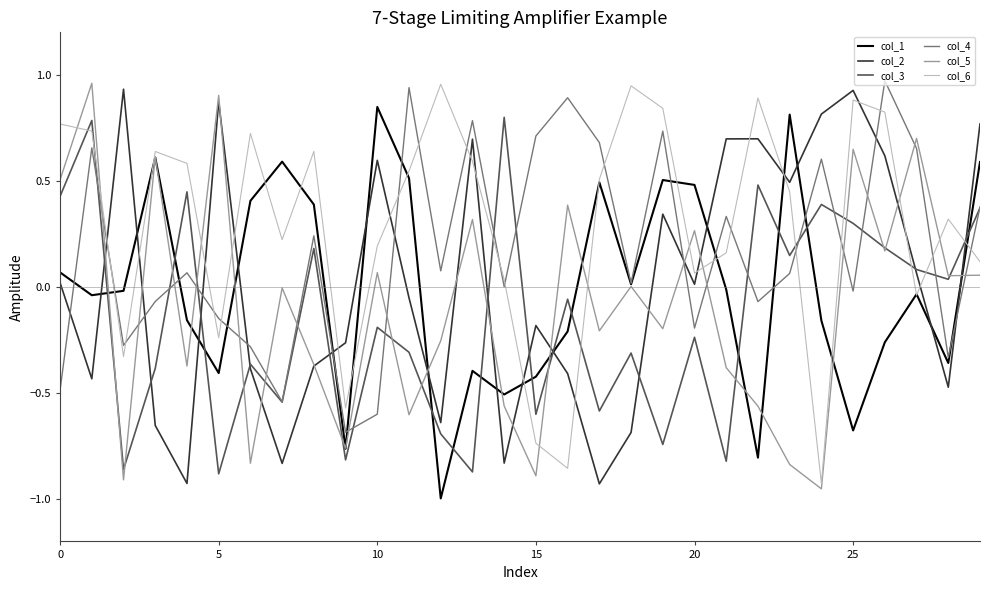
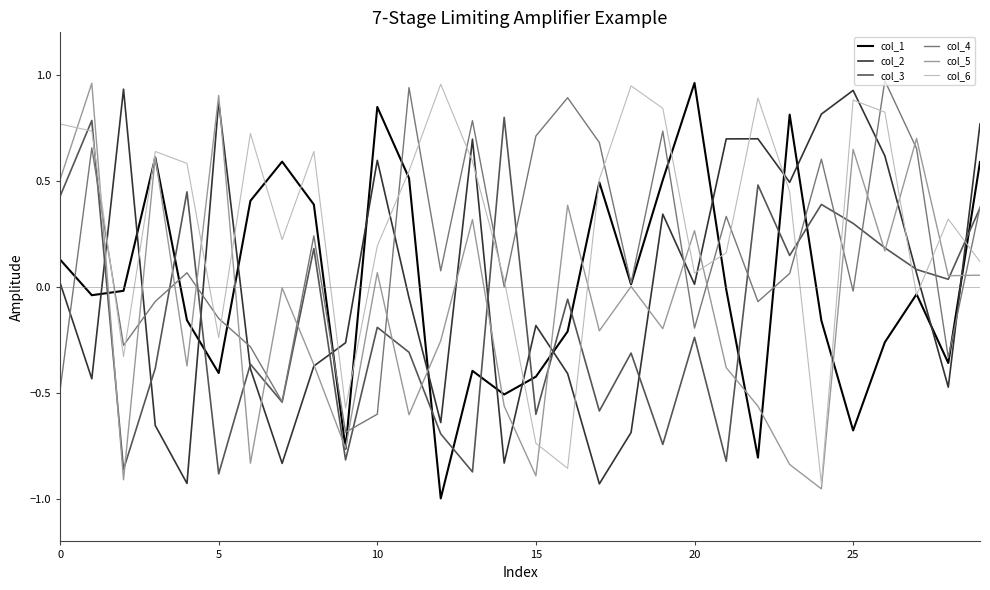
  {
    "col_1": {
-     "0": 0.07,
+     "0": 0.13,
      "5": -0.41,
      "10": 0.85,
      "15": -0.42,
-     "20": 0.48,
+     "20": 0.96,
      "25": -0.68
    }
  }
